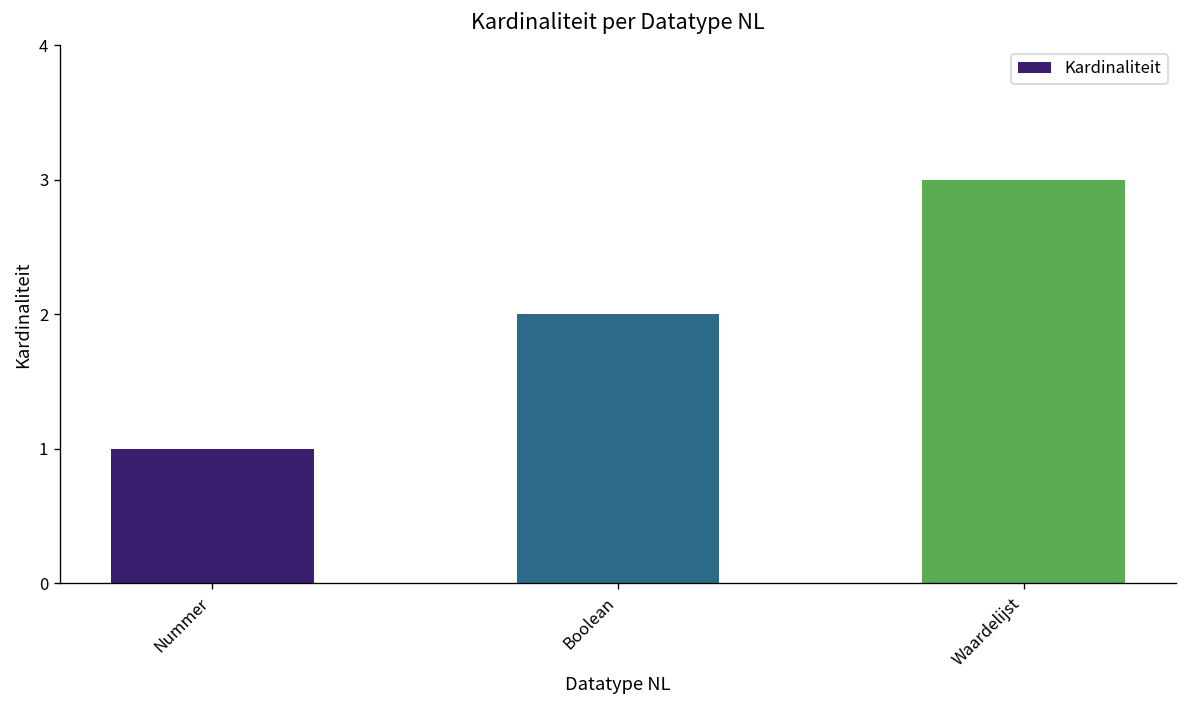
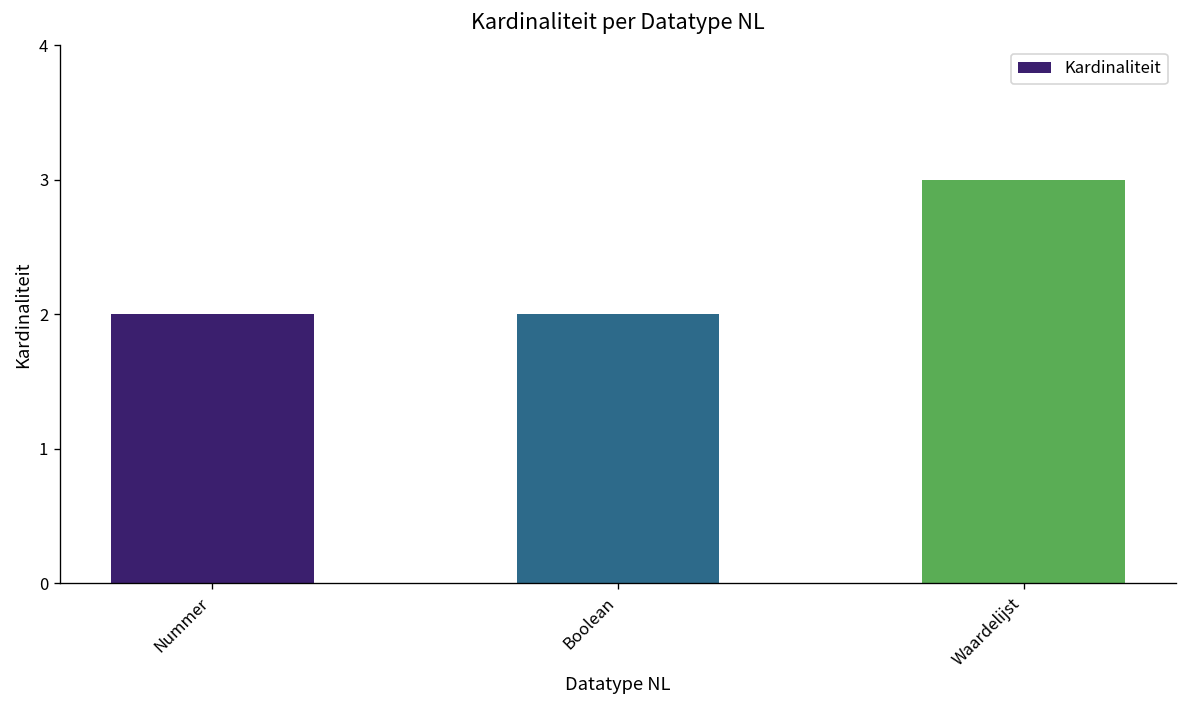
  {
-   "Nummer": 1,
+   "Nummer": 2,
    "Boolean": 2,
    "Waardelijst": 3
  }
